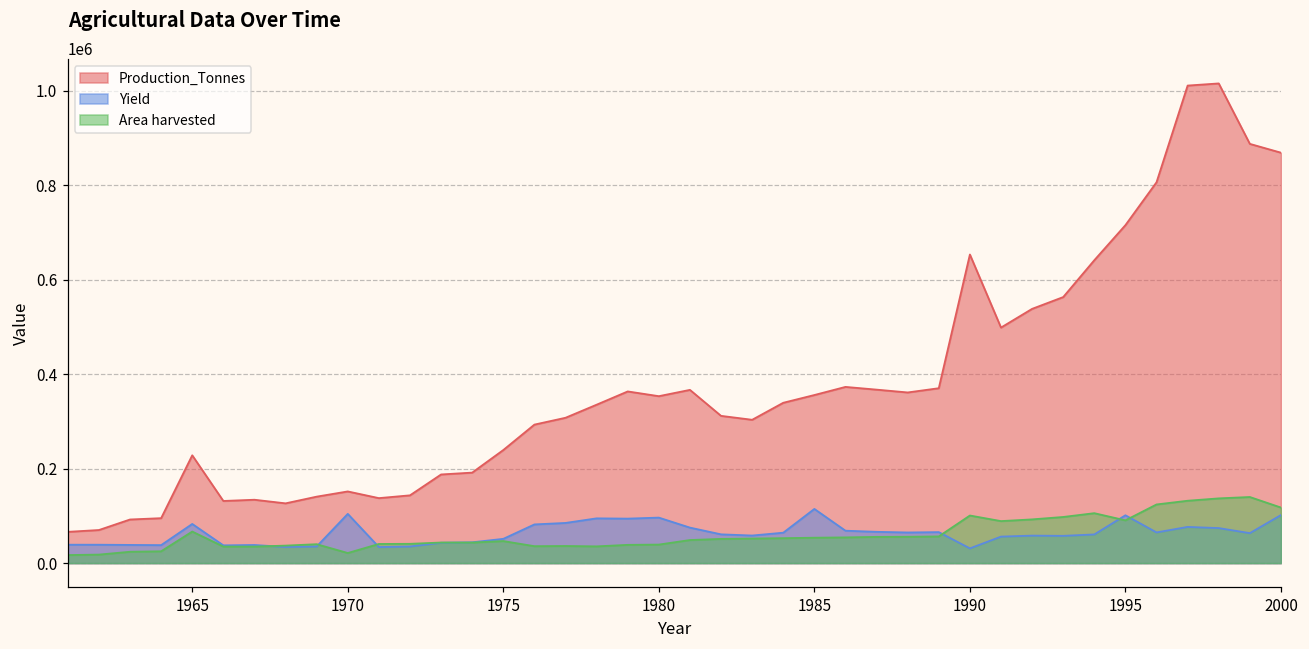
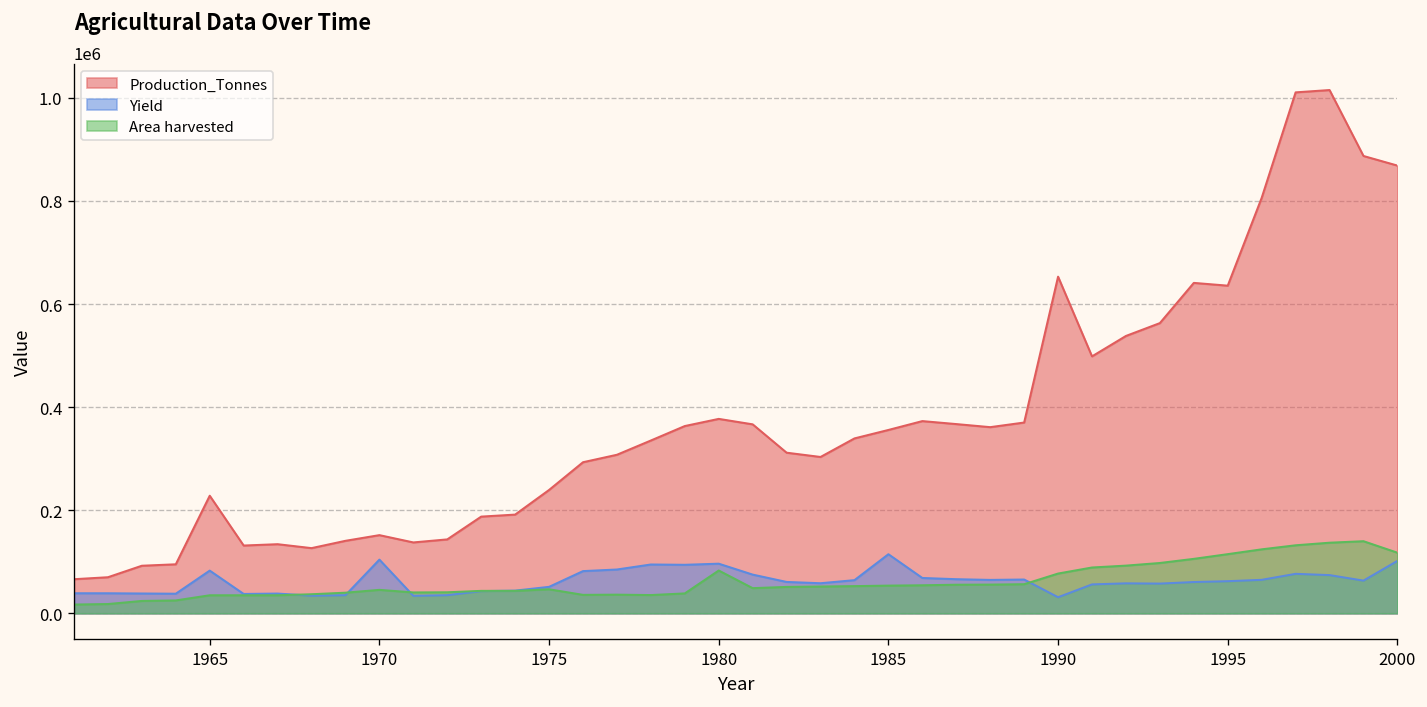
  {
    "Production_Tonnes": {
      "1965": 230000,
      "1970": 150000,
      "1975": 240000,
-     "1980": 350000,
+     "1980": 380000,
      "1985": 360000,
      "1990": 650000,
-     "1995": 720000,
+     "1995": 640000,
      "2000": 870000
    },
    "Yield": {
      "1965": 80000,
      "1970": 100000,
      "1980": 100000,
      "1985": 110000,
      "1990": 30000,
-     "1995": 100000,
+     "1995": 60000,
      "2000": 100000
    },
    "Area harvested": {
-     "1965": 70000,
-     "1970": 20000,
-     "1980": 40000,
+     "1965": 40000,
+     "1970": 50000,
+     "1980": 80000,
      "1985": 50000,
-     "1990": 100000,
-     "1995": 90000,
+     "1990": 80000,
+     "1995": 110000,
      "2000": 120000
    }
  }
